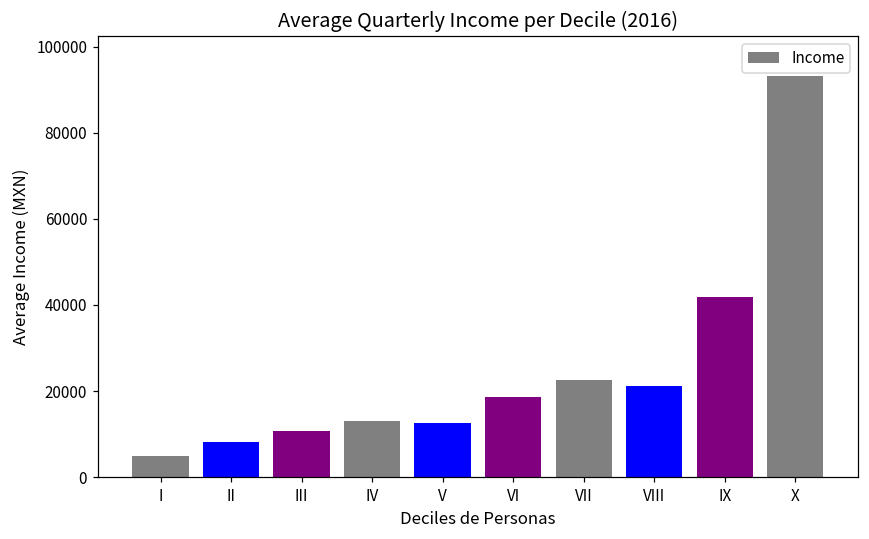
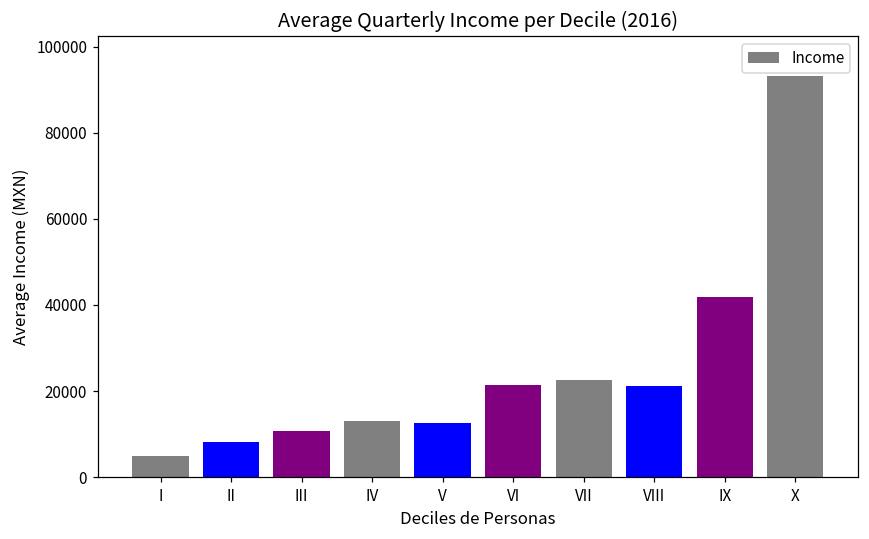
  {
    "I": 5000,
    "II": 8000,
    "III": 11000,
    "IV": 13000,
    "V": 13000,
-   "VI": 19000,
+   "VI": 21000,
    "VII": 22000,
    "VIII": 21000,
    "IX": 42000,
    "X": 93000
  }
